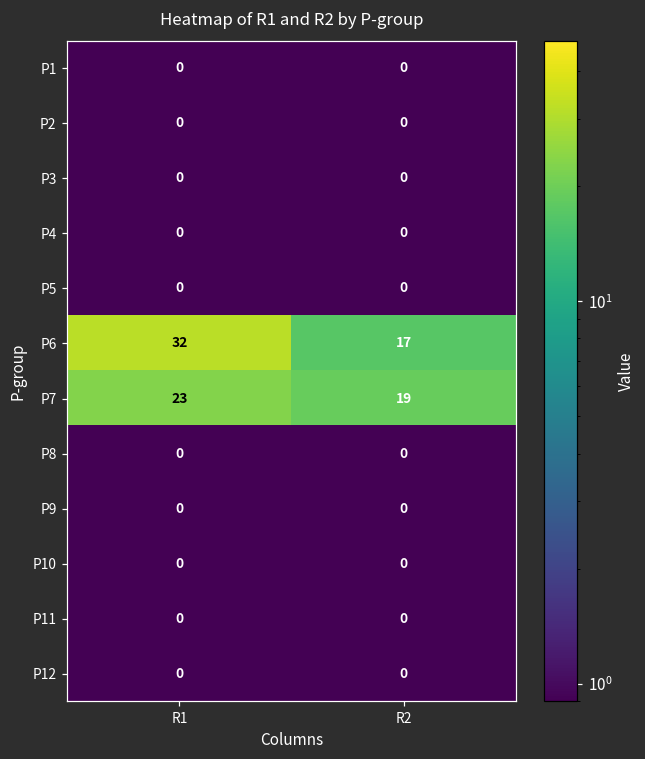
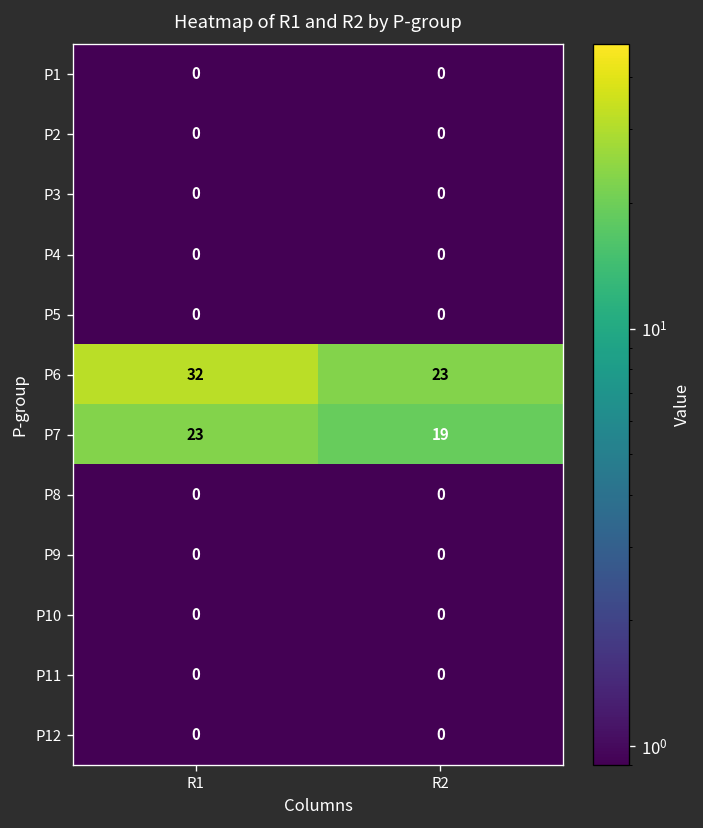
  {
    "P1": {
      "R1": 0,
      "R2": 0
    },
    "P2": {
      "R1": 0,
      "R2": 0
    },
    "P3": {
      "R1": 0,
      "R2": 0
    },
    "P4": {
      "R1": 0,
      "R2": 0
    },
    "P5": {
      "R1": 0,
      "R2": 0
    },
    "P6": {
      "R1": 32,
-     "R2": 17
+     "R2": 23
    },
    "P7": {
      "R1": 23,
      "R2": 19
    },
    "P8": {
      "R1": 0,
      "R2": 0
    },
    "P9": {
      "R1": 0,
      "R2": 0
    },
    "P10": {
      "R1": 0,
      "R2": 0
    },
    "P11": {
      "R1": 0,
      "R2": 0
    },
    "P12": {
      "R1": 0,
      "R2": 0
    }
  }
